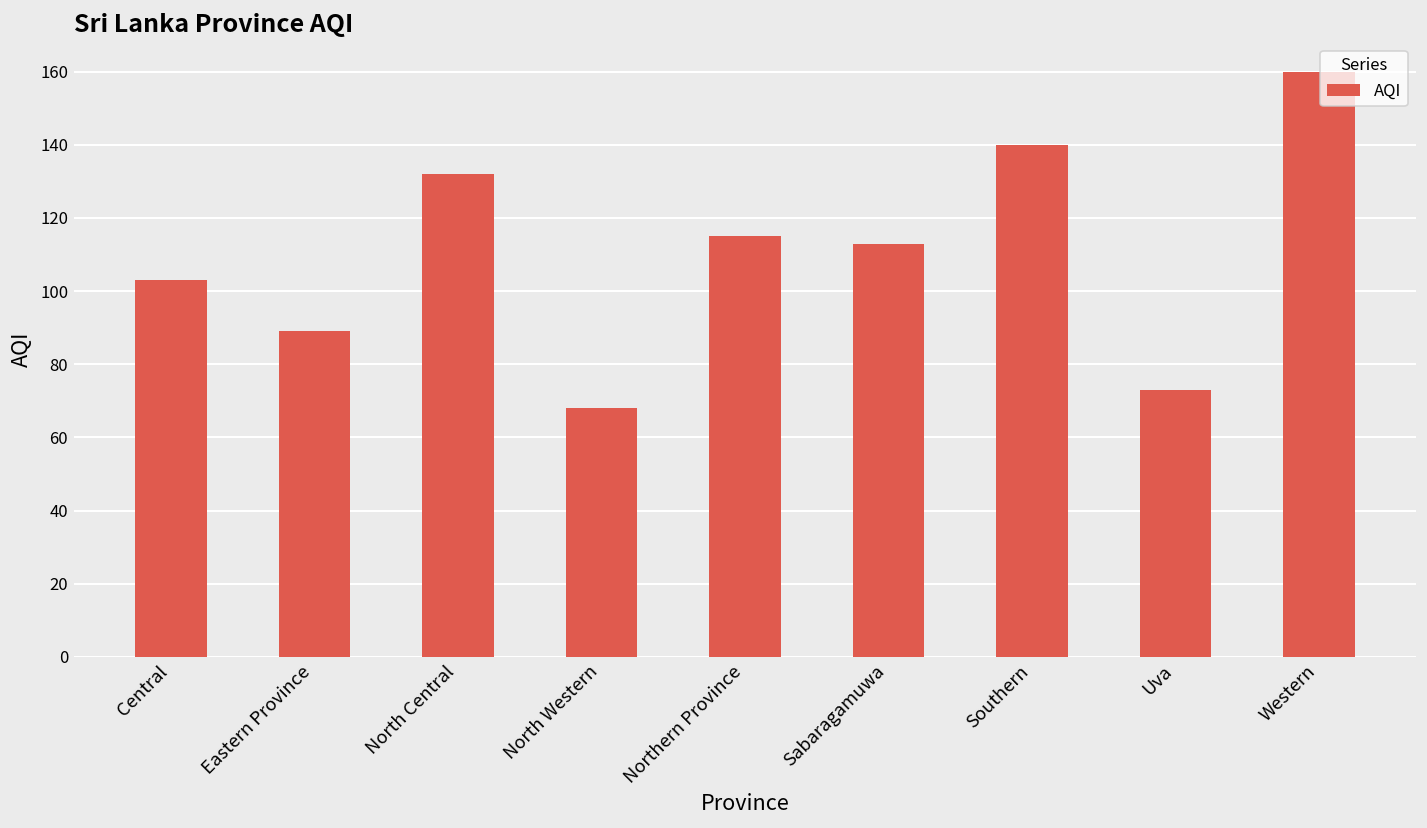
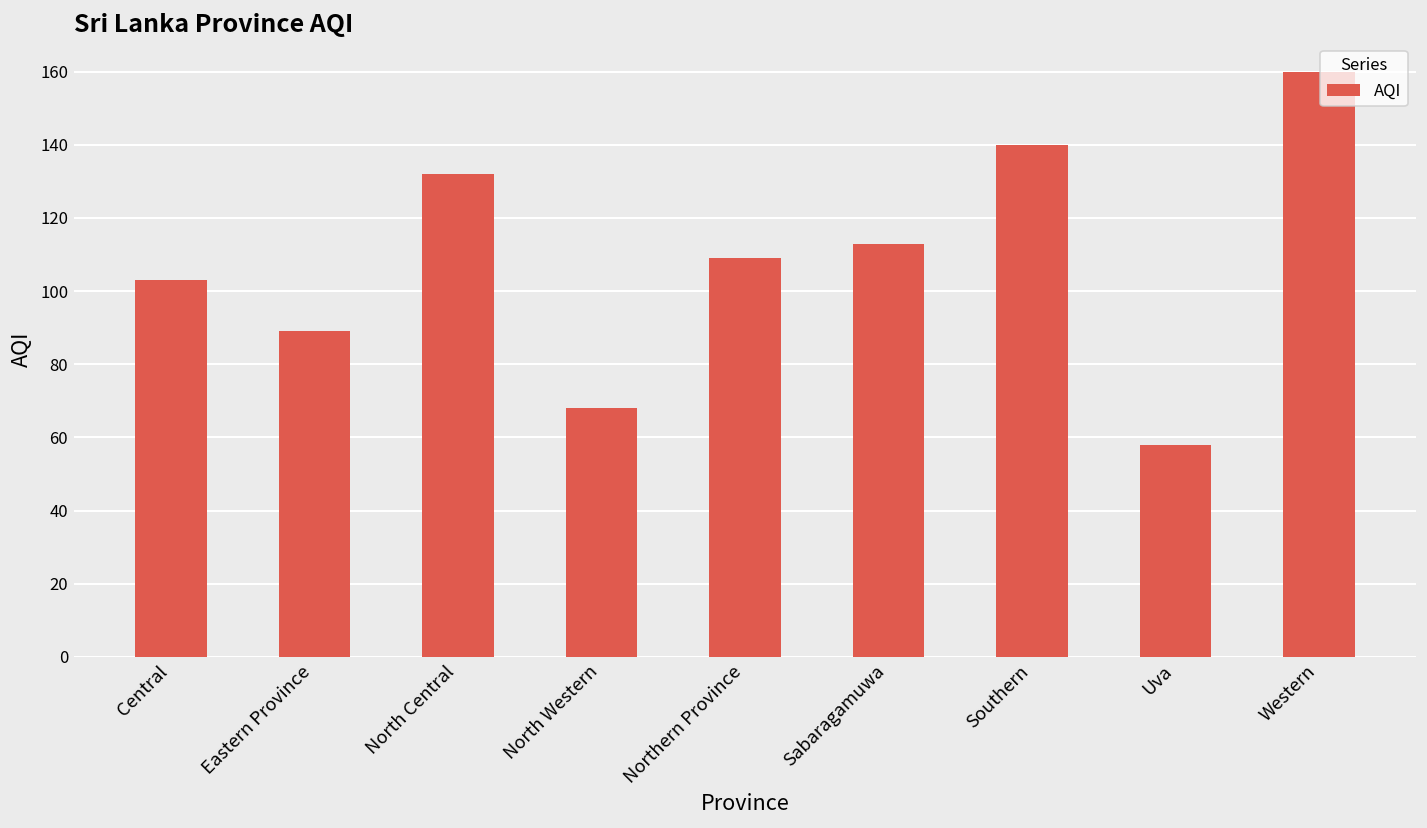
  {
    "Central": 103,
    "Eastern Province": 89,
    "North Central": 132,
    "North Western": 68,
-   "Northern Province": 115,
+   "Northern Province": 109,
    "Sabaragamuwa": 113,
    "Southern": 140,
-   "Uva": 73,
+   "Uva": 58,
    "Western": 160
  }
